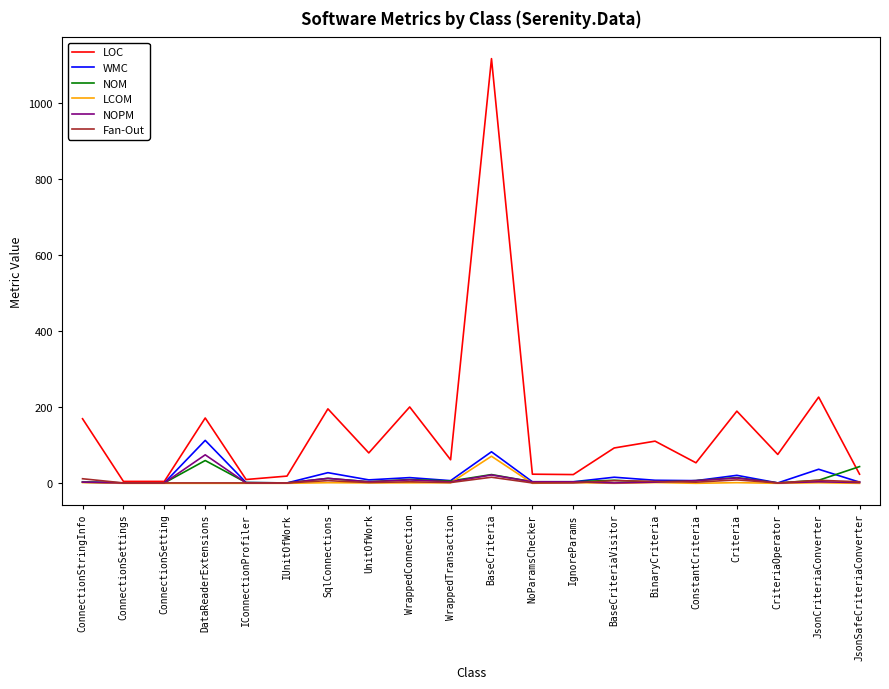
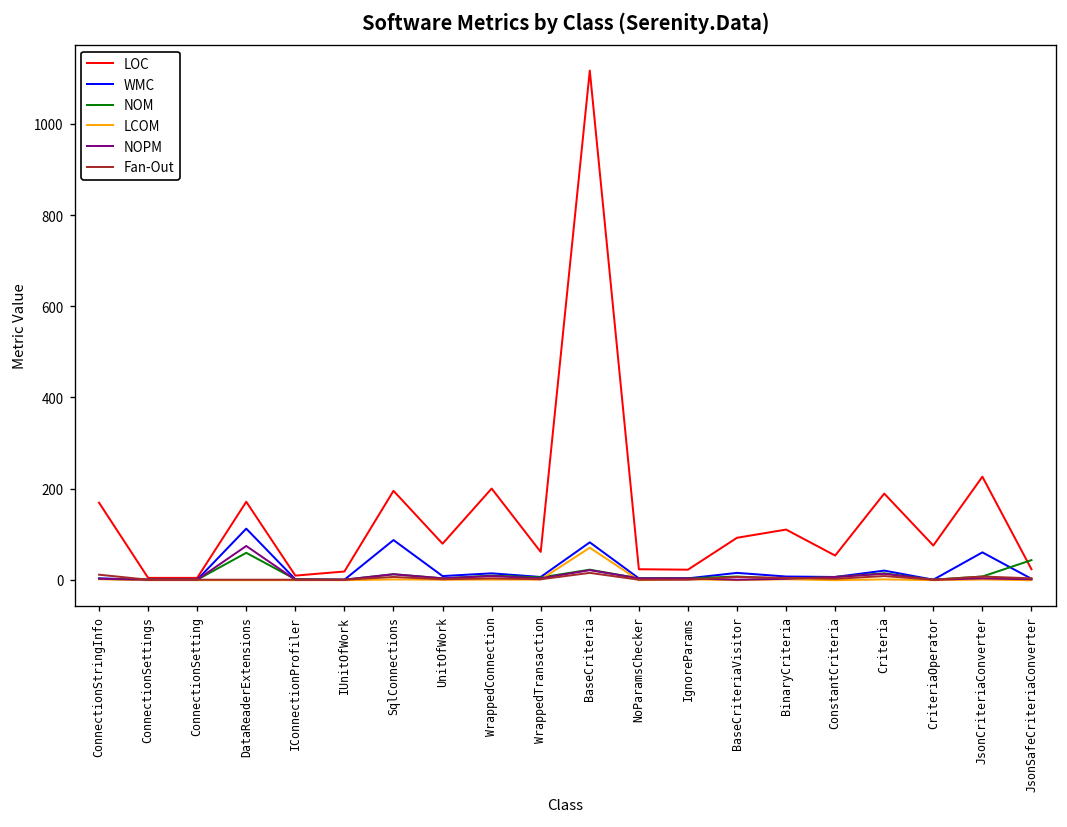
  {
    "LOC": {
      "ConnectionStringInfo": 170,
      "DataReaderExtensions": 170,
      "IConnectionProfiler": 10,
      "IUnitOfWork": 20,
      "SqlConnections": 200,
      "UnitOfWork": 80,
      "WrappedConnection": 200,
      "WrappedTransaction": 60,
      "BaseCriteria": 1120,
      "NoParamsChecker": 20,
      "IgnoreParams": 20,
      "BaseCriteriaVisitor": 90,
      "BinaryCriteria": 110,
      "ConstantCriteria": 50,
      "Criteria": 190,
      "CriteriaOperator": 80,
      "JsonCriteriaConverter": 230,
      "JsonSafeCriteriaConverter": 20
    },
    "WMC": {
      "DataReaderExtensions": 110,
-     "SqlConnections": 30,
+     "SqlConnections": 90,
      "BaseCriteria": 80,
      "BaseCriteriaVisitor": 20,
-     "JsonCriteriaConverter": 40
+     "JsonCriteriaConverter": 60
    },
    "NOM": {
      "DataReaderExtensions": 60,
      "JsonSafeCriteriaConverter": 40
    },
    "LCOM": {
      "BaseCriteria": 70,
      "Criteria": 0
    },
    "NOPM": {
      "DataReaderExtensions": 70
    },
    "Fan-Out": {
      "ConnectionStringInfo": 10
    }
  }
